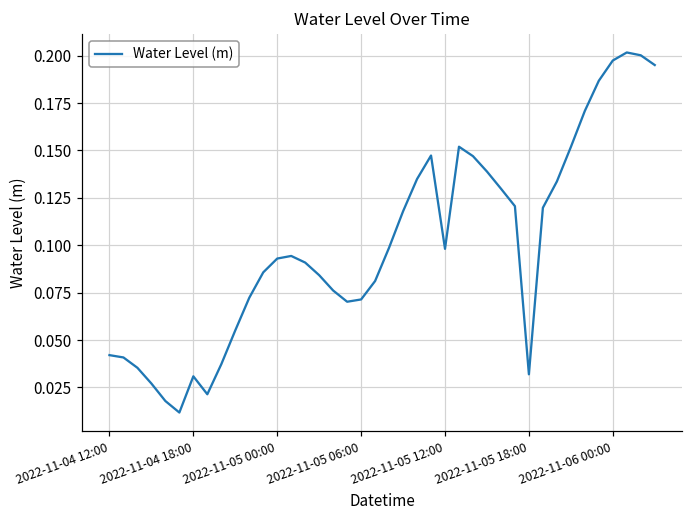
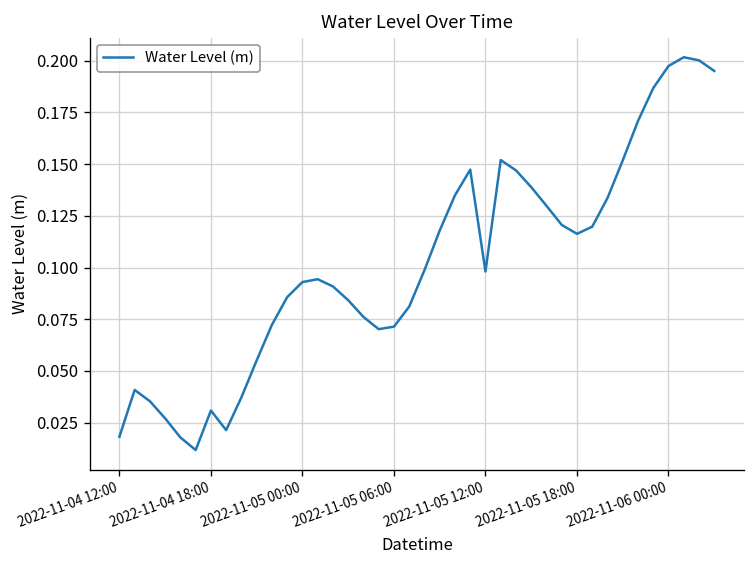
  {
-   "2022-11-04 12:00": 0.042,
+   "2022-11-04 12:00": 0.018,
    "2022-11-04 18:00": 0.031,
    "2022-11-05 00:00": 0.093,
    "2022-11-05 06:00": 0.071,
    "2022-11-05 12:00": 0.098,
-   "2022-11-05 18:00": 0.032,
+   "2022-11-05 18:00": 0.116,
    "2022-11-06 00:00": 0.197
  }
